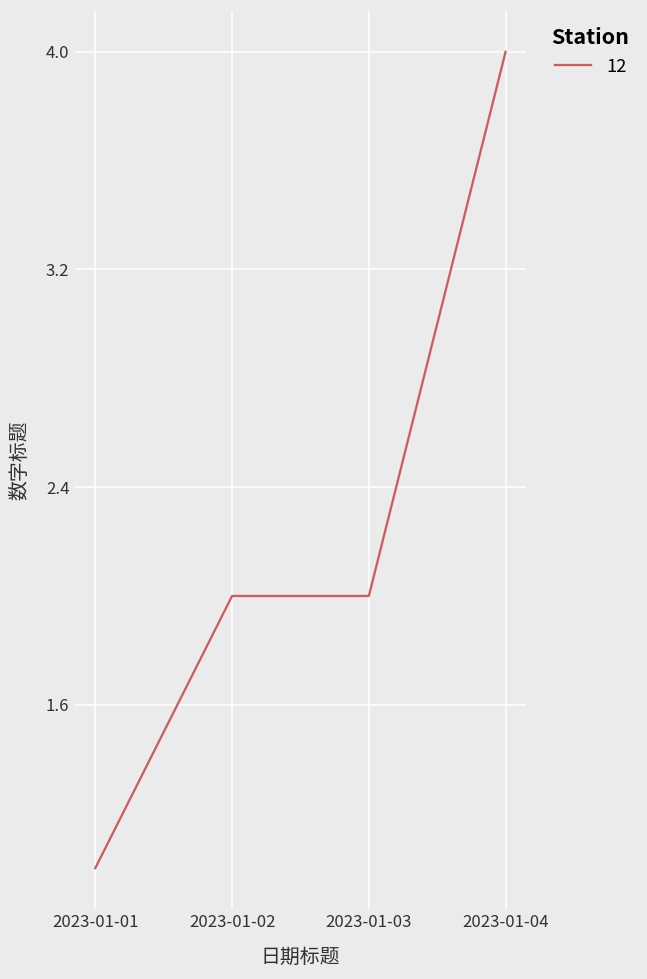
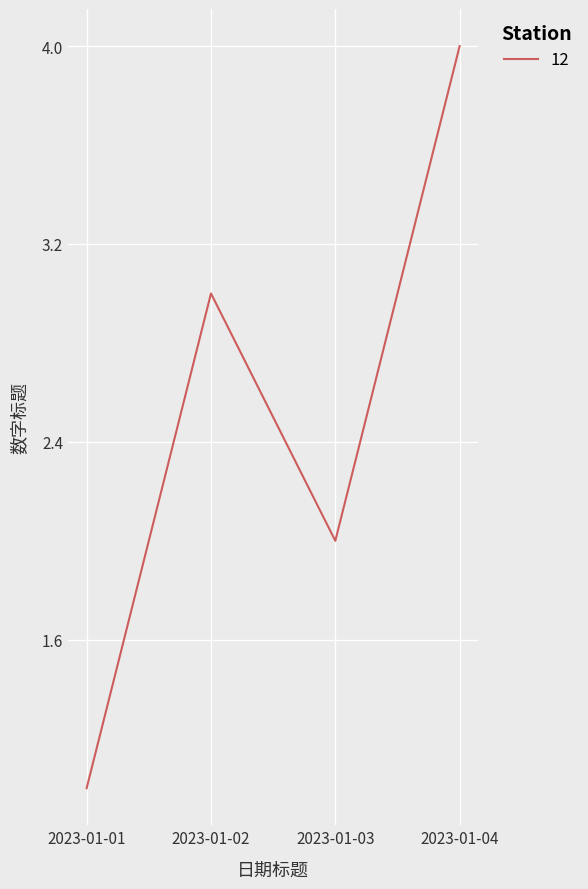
  {
    "2023-01-01": 1,
-   "2023-01-02": 2,
+   "2023-01-02": 3,
    "2023-01-03": 2,
    "2023-01-04": 4
  }
